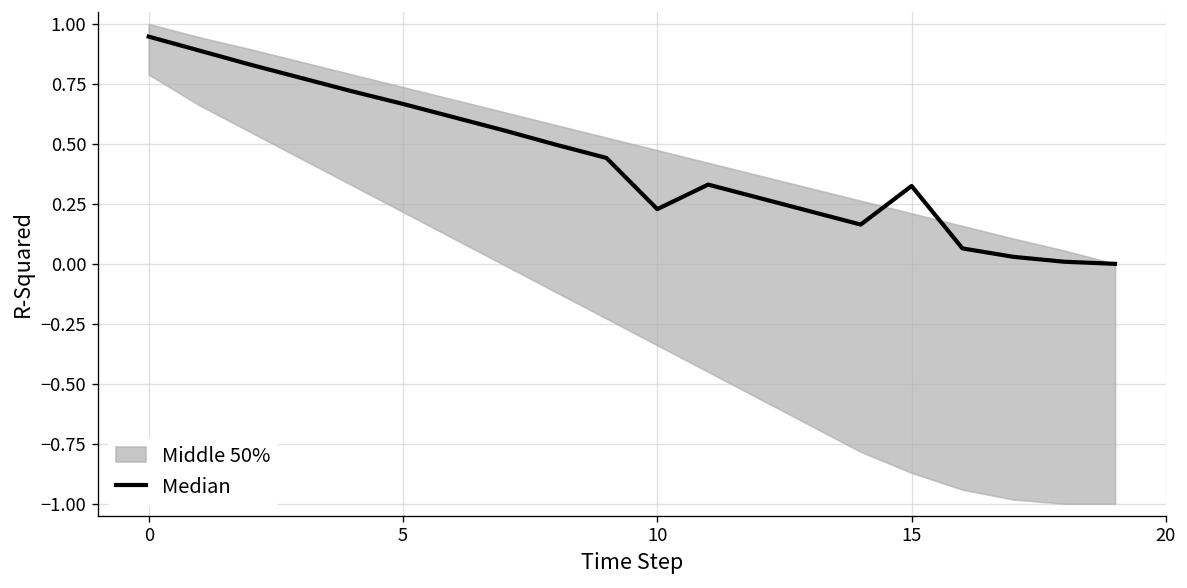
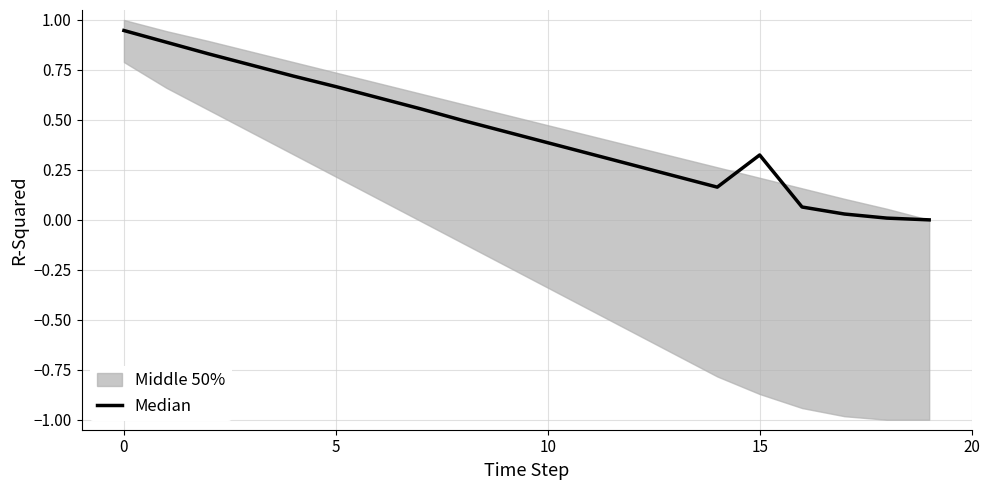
  {
    "Median": {
      "0": 0.95,
      "5": 0.67,
-     "10": 0.23,
+     "10": 0.39,
      "15": 0.32
    }
  }
